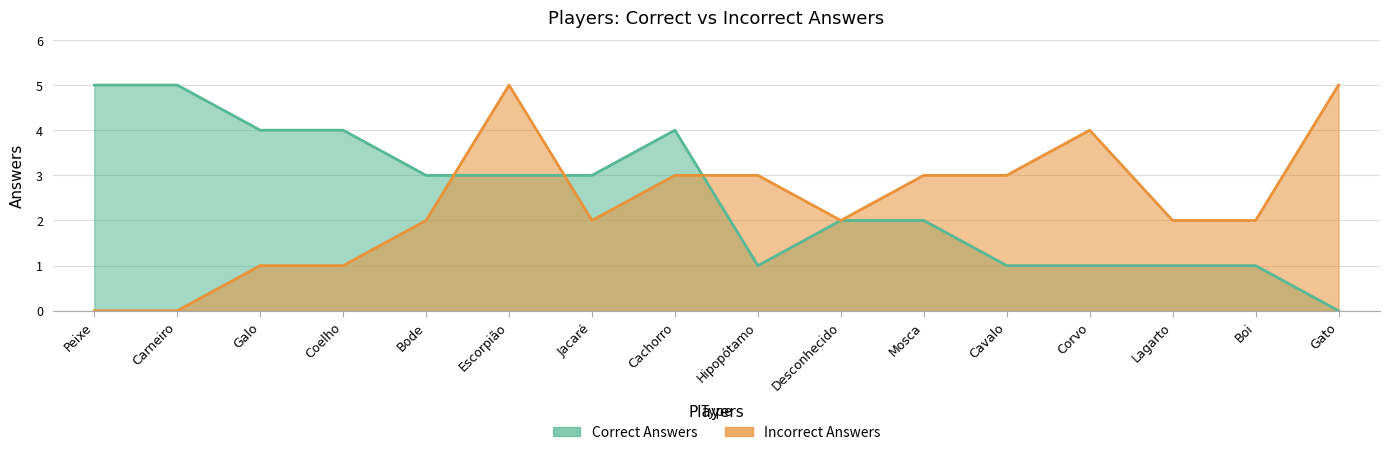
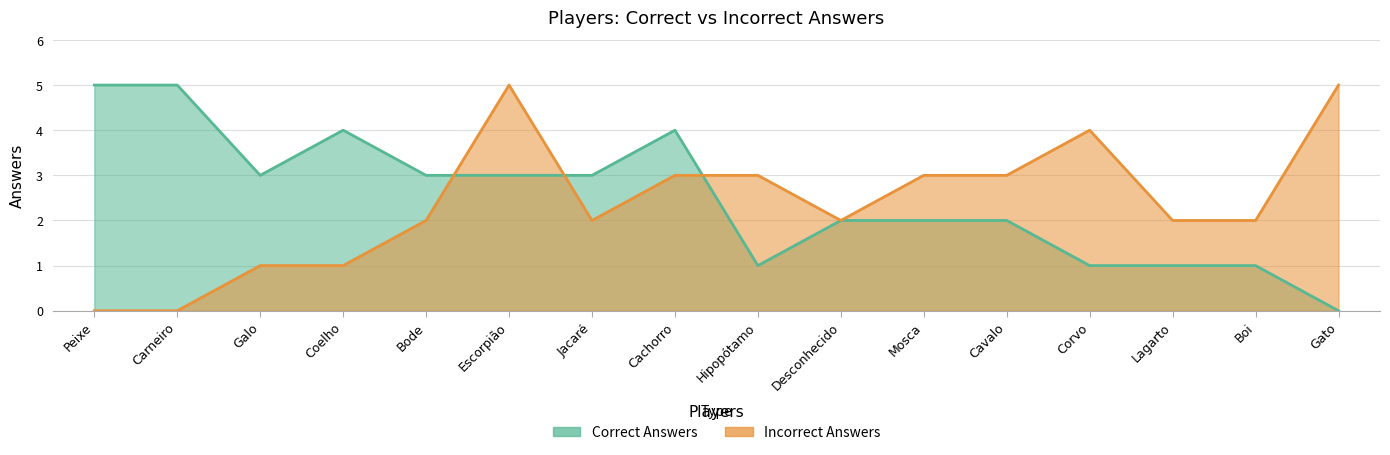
  {
    "Correct Answers": {
      "Peixe": 5,
      "Carneiro": 5,
-     "Galo": 4,
+     "Galo": 3,
      "Coelho": 4,
      "Bode": 3,
      "Escorpião": 3,
      "Jacaré": 3,
      "Cachorro": 4,
      "Hipopótamo": 1,
      "Mosca": 2,
-     "Cavalo": 1,
+     "Cavalo": 2,
      "Corvo": 1,
      "Lagarto": 1,
      "Boi": 1,
      "Gato": 0
    },
    "Incorrect Answers": {
      "Peixe": 0,
      "Carneiro": 0,
      "Galo": 1,
      "Coelho": 1,
      "Bode": 2,
      "Escorpião": 5,
      "Jacaré": 2,
      "Cachorro": 3,
      "Hipopótamo": 3,
      "Mosca": 3,
      "Cavalo": 3,
      "Corvo": 4,
      "Lagarto": 2,
      "Boi": 2,
      "Gato": 5
    }
  }
